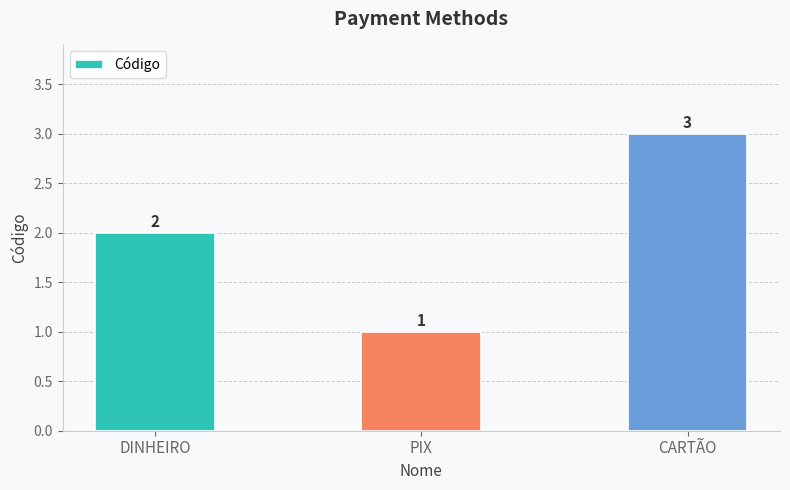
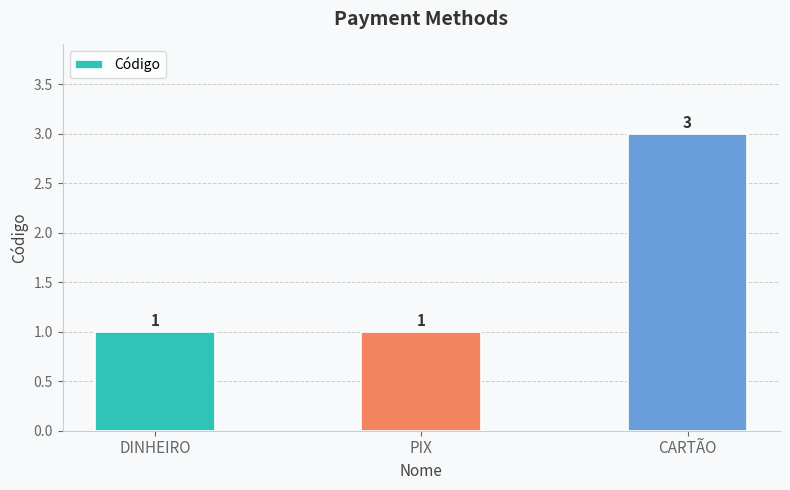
  {
-   "DINHEIRO": 2,
+   "DINHEIRO": 1,
    "PIX": 1,
    "CARTÃO": 3
  }
